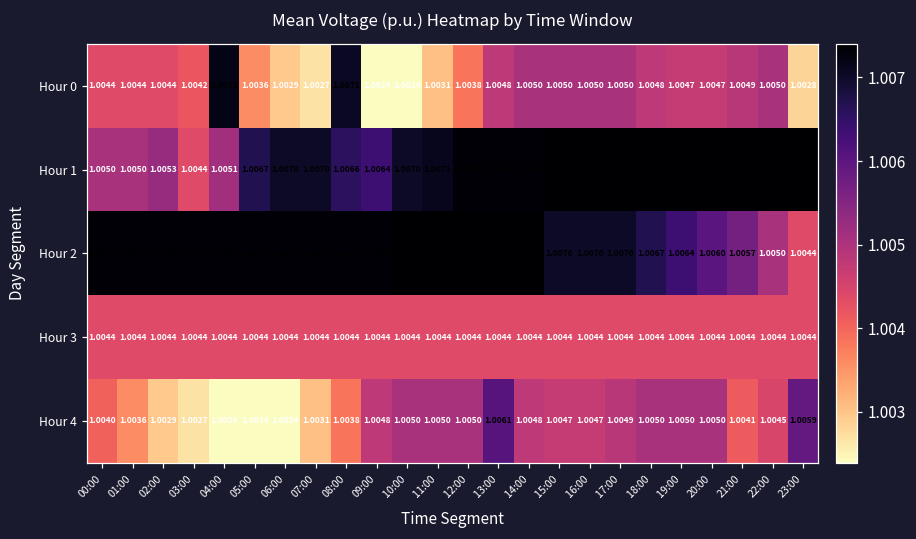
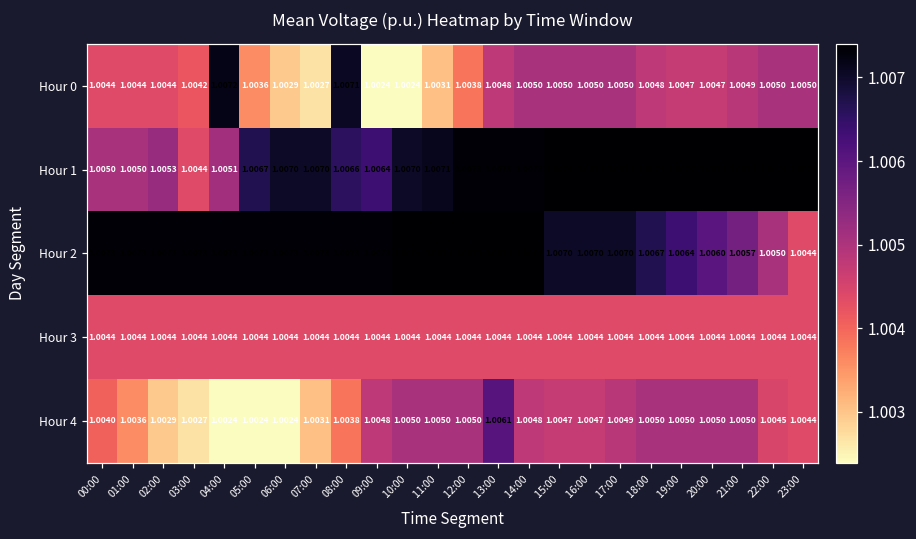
  {
    "Hour 0": {
      "00:00": 1.0044,
      "01:00": 1.0044,
      "02:00": 1.0044,
      "03:00": 1.0042,
      "05:00": 1.0036,
      "06:00": 1.0029,
      "07:00": 1.0027,
      "09:00": 1.0024,
      "10:00": 1.0024,
      "11:00": 1.0031,
      "12:00": 1.0038,
      "13:00": 1.0048,
      "14:00": 1.0050,
      "15:00": 1.0050,
      "16:00": 1.0050,
      "17:00": 1.0050,
      "18:00": 1.0048,
      "19:00": 1.0047,
      "20:00": 1.0047,
      "21:00": 1.0049,
      "22:00": 1.0050,
-     "23:00": 1.0028
+     "23:00": 1.0050
    },
    "Hour 1": {
      "00:00": 1.0050,
      "01:00": 1.0050,
      "02:00": 1.0053,
      "03:00": 1.0044,
      "04:00": 1.0051,
      "05:00": 1.0067,
      "08:00": 1.0066,
      "09:00": 1.0064
    },
    "Hour 2": {
      "18:00": 1.0067,
      "19:00": 1.0064,
      "20:00": 1.0060,
      "21:00": 1.0057,
      "22:00": 1.0050,
      "23:00": 1.0044
    },
    "Hour 3": {
      "00:00": 1.0044,
      "01:00": 1.0044,
      "02:00": 1.0044,
      "03:00": 1.0044,
      "04:00": 1.0044,
      "05:00": 1.0044,
      "06:00": 1.0044,
      "07:00": 1.0044,
      "08:00": 1.0044,
      "09:00": 1.0044,
      "10:00": 1.0044,
      "11:00": 1.0044,
      "12:00": 1.0044,
      "13:00": 1.0044,
      "14:00": 1.0044,
      "15:00": 1.0044,
      "16:00": 1.0044,
      "17:00": 1.0044,
      "18:00": 1.0044,
      "19:00": 1.0044,
      "20:00": 1.0044,
      "21:00": 1.0044,
      "22:00": 1.0044,
      "23:00": 1.0044
    },
    "Hour 4": {
      "00:00": 1.0040,
      "01:00": 1.0036,
      "02:00": 1.0029,
      "03:00": 1.0027,
      "04:00": 1.0024,
      "05:00": 1.0024,
      "06:00": 1.0024,
      "07:00": 1.0031,
      "08:00": 1.0038,
      "09:00": 1.0048,
      "10:00": 1.0050,
      "11:00": 1.0050,
      "12:00": 1.0050,
      "13:00": 1.0061,
      "14:00": 1.0048,
      "15:00": 1.0047,
      "16:00": 1.0047,
      "17:00": 1.0049,
      "18:00": 1.0050,
      "19:00": 1.0050,
      "20:00": 1.0050,
-     "21:00": 1.0041,
+     "21:00": 1.0050,
      "22:00": 1.0045,
-     "23:00": 1.0059
+     "23:00": 1.0044
    }
  }
